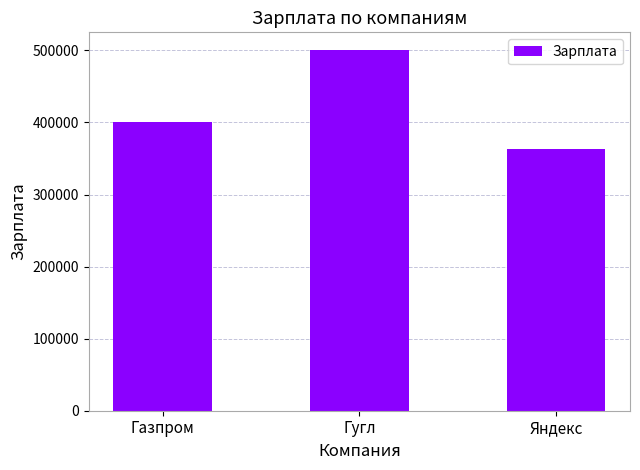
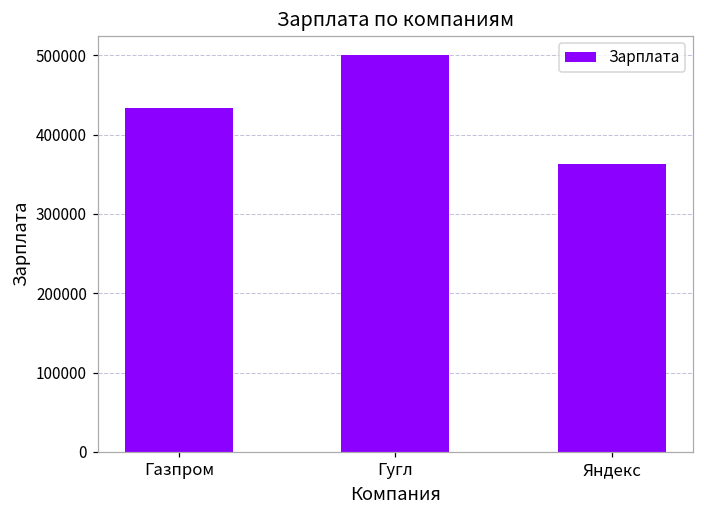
  {
-   "Газпром": 400000,
+   "Газпром": 430000,
    "Гугл": 500000,
    "Яндекс": 360000
  }
